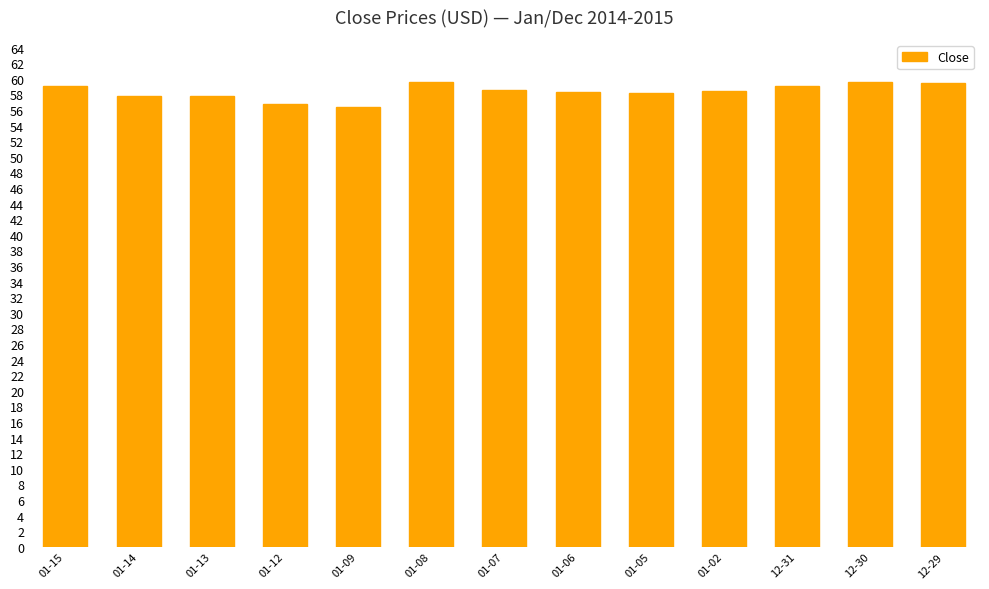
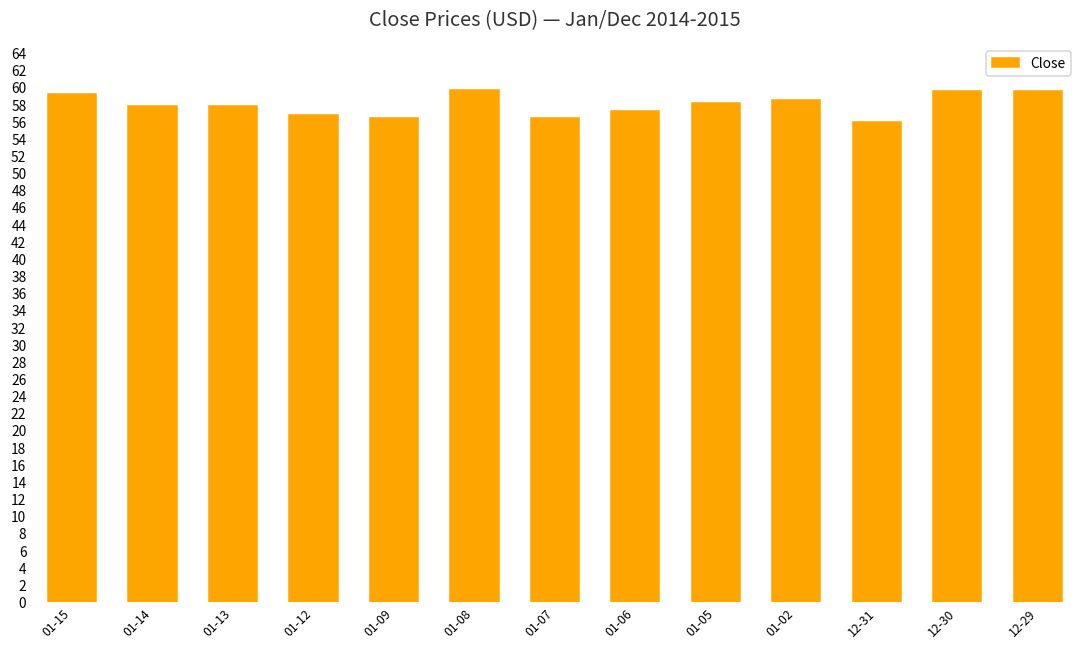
  {
    "01-15": 59,
    "01-14": 58,
    "01-13": 58,
    "01-12": 57,
    "01-09": 56,
    "01-08": 60,
-   "01-07": 59,
-   "01-06": 58,
+   "01-07": 56,
+   "01-06": 57,
    "01-05": 58,
    "01-02": 58,
-   "12-31": 59,
+   "12-31": 56,
    "12-30": 60,
    "12-29": 59
  }
